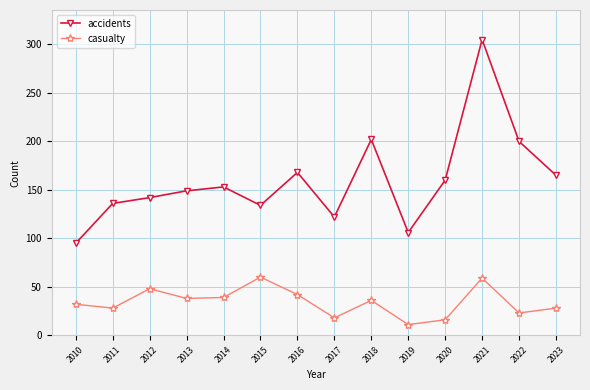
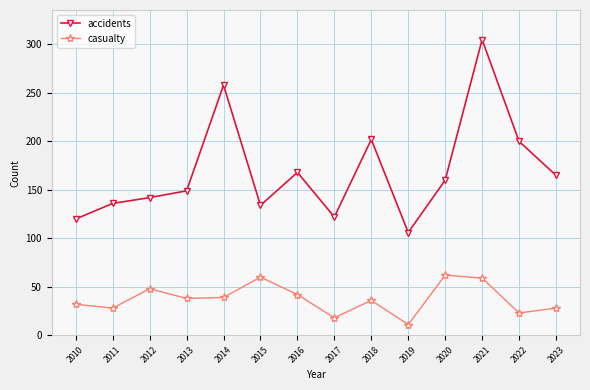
  {
    "accidents": {
-     "2010": 100,
+     "2010": 120,
      "2011": 140,
      "2012": 140,
      "2013": 150,
-     "2014": 150,
+     "2014": 260,
      "2015": 130,
      "2016": 170,
      "2017": 120,
      "2018": 200,
      "2019": 110,
      "2020": 160,
      "2021": 310,
      "2022": 200,
      "2023": 170
    },
    "casualty": {
      "2010": 30,
      "2011": 30,
      "2012": 50,
      "2013": 40,
      "2014": 40,
      "2015": 60,
      "2016": 40,
      "2017": 20,
      "2018": 40,
      "2019": 10,
-     "2020": 20,
+     "2020": 60,
      "2021": 60,
      "2022": 20,
      "2023": 30
    }
  }
